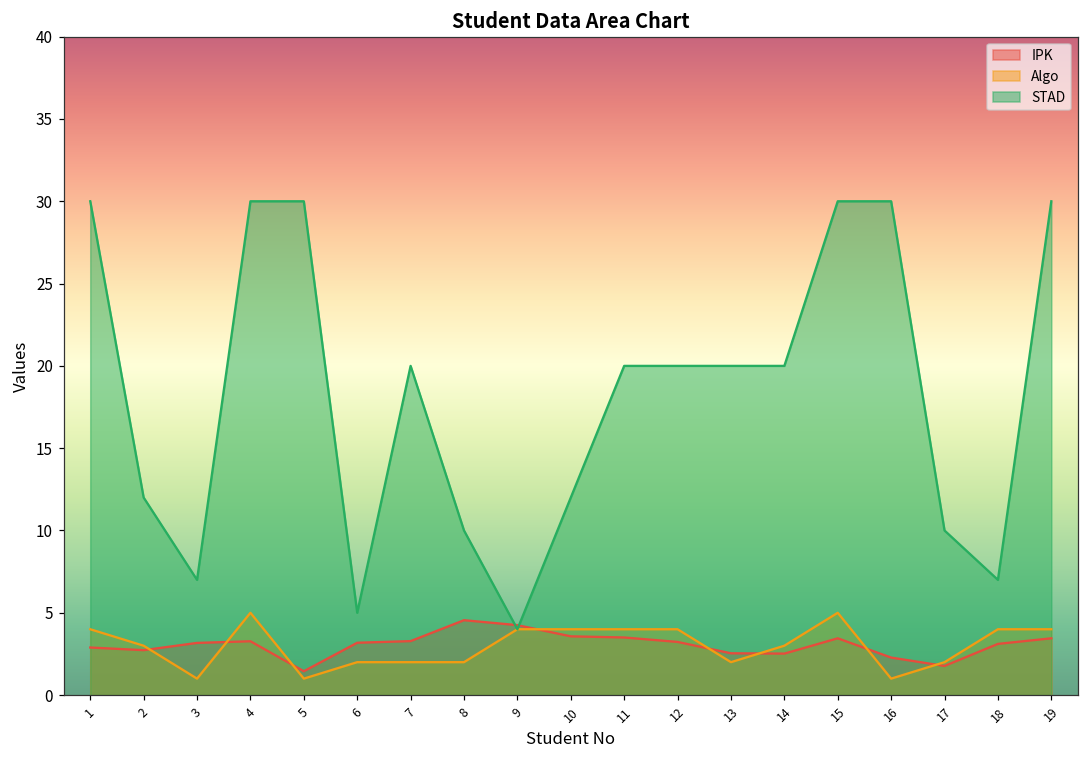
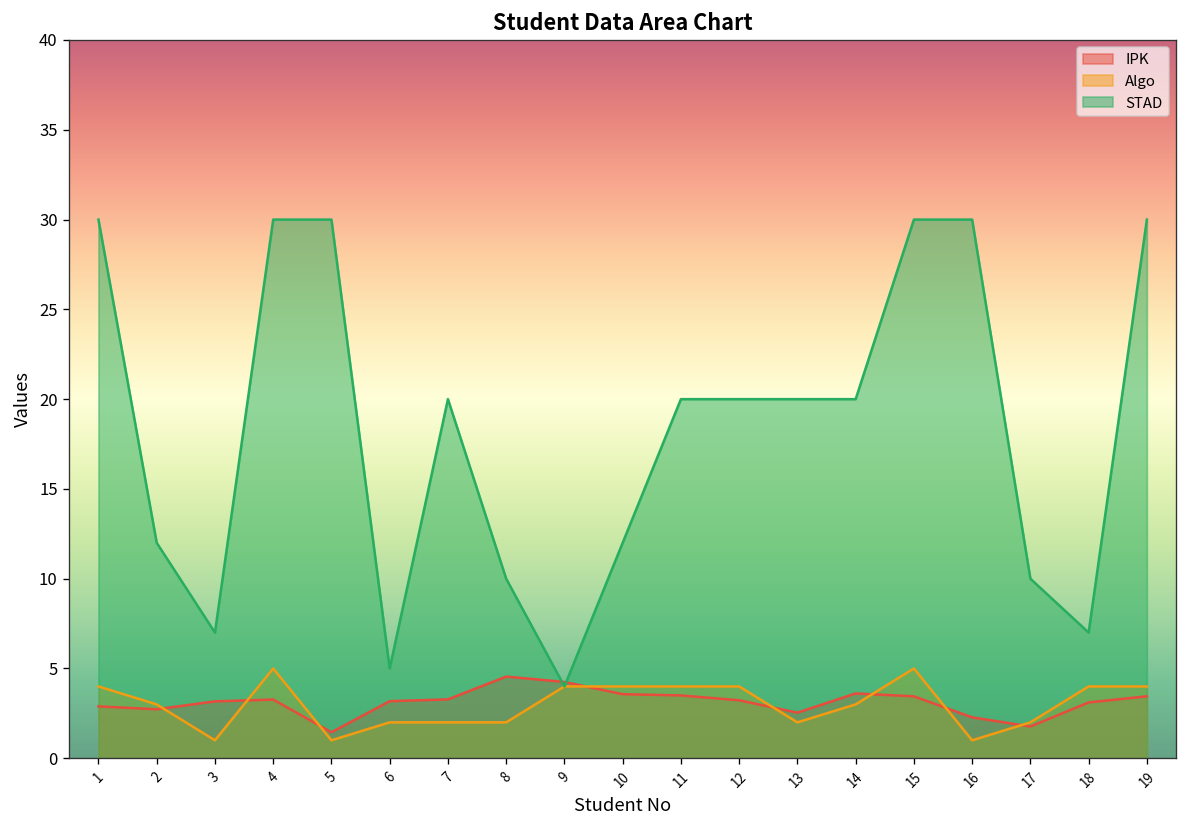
  {
    "IPK": {
      "1": 2.9,
      "2": 2.7,
      "3": 3.2,
      "4": 3.3,
      "5": 1.5,
      "6": 3.2,
      "7": 3.3,
      "8": 4.6,
      "9": 4.3,
      "10": 3.6,
      "11": 3.5,
      "12": 3.2,
      "13": 2.5,
-     "14": 2.5,
+     "14": 3.6,
      "15": 3.5,
      "16": 2.3,
      "17": 1.8,
      "18": 3.1,
      "19": 3.5
    },
    "Algo": {
      "1": 4.0,
      "2": 3.0,
      "3": 1.0,
      "4": 5.0,
      "5": 1.0,
      "6": 2.0,
      "7": 2.0,
      "8": 2.0,
      "10": 4.0,
      "11": 4.0,
      "12": 4.0,
      "13": 2.0,
      "14": 3.0,
      "15": 5.0,
      "16": 1.0,
      "17": 2.0,
      "18": 4.0,
      "19": 4.0
    },
    "STAD": {
      "1": 30.0,
      "2": 12.0,
      "3": 7.0,
      "4": 30.0,
      "5": 30.0,
      "6": 5.0,
      "7": 20.0,
      "8": 10.0,
      "10": 12.0,
      "11": 20.0,
      "12": 20.0,
      "13": 20.0,
      "14": 20.0,
      "15": 30.0,
      "16": 30.0,
      "17": 10.0,
      "18": 7.0,
      "19": 30.0
    }
  }
